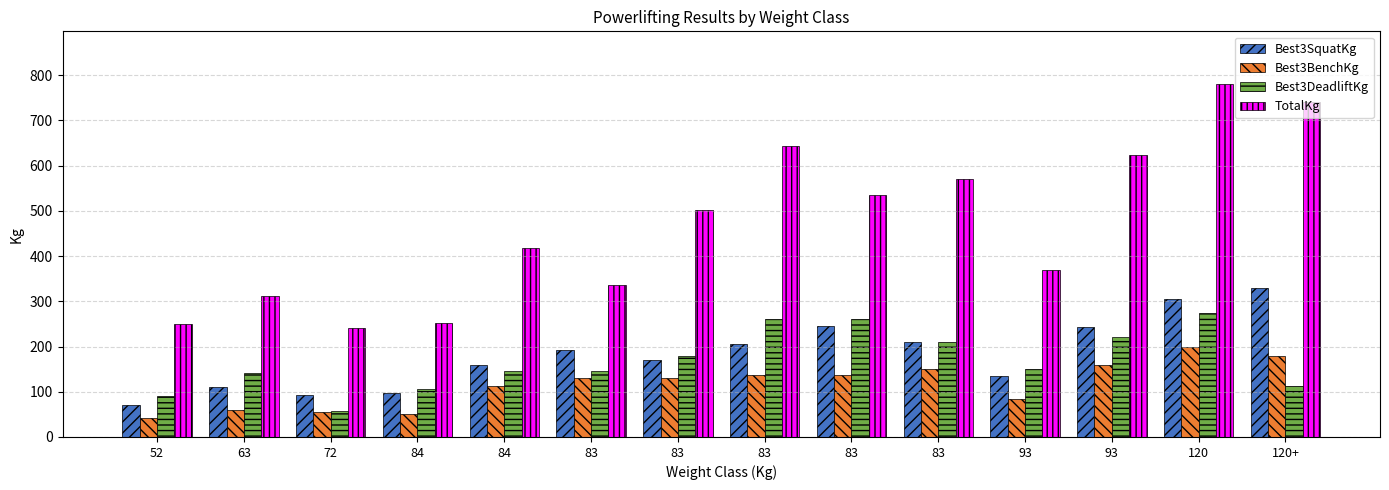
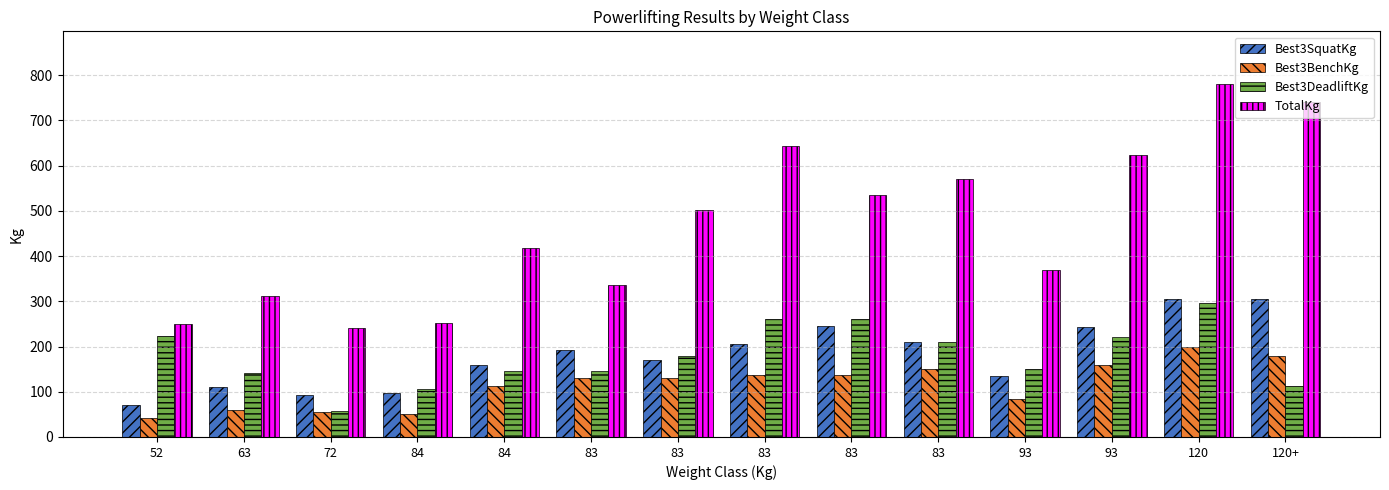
  {
    "Best3SquatKg": {
      "52": 70,
      "63": 110,
      "72": 90,
      "120": 310,
-     "120+": 330
+     "120+": 310
    },
    "Best3BenchKg": {
      "52": 40,
      "63": 60,
      "72": 60,
      "120": 200,
      "120+": 180
    },
    "Best3DeadliftKg": {
-     "52": 90,
+     "52": 220,
      "63": 140,
      "72": 60,
-     "120": 280,
+     "120": 300,
      "120+": 110
    },
    "TotalKg": {
      "52": 250,
      "63": 310,
      "72": 240,
      "120": 780
    }
  }
